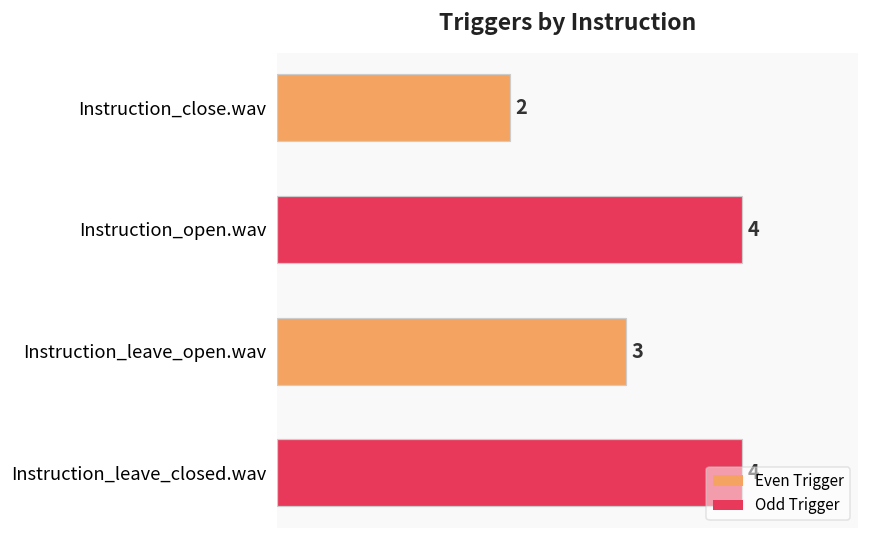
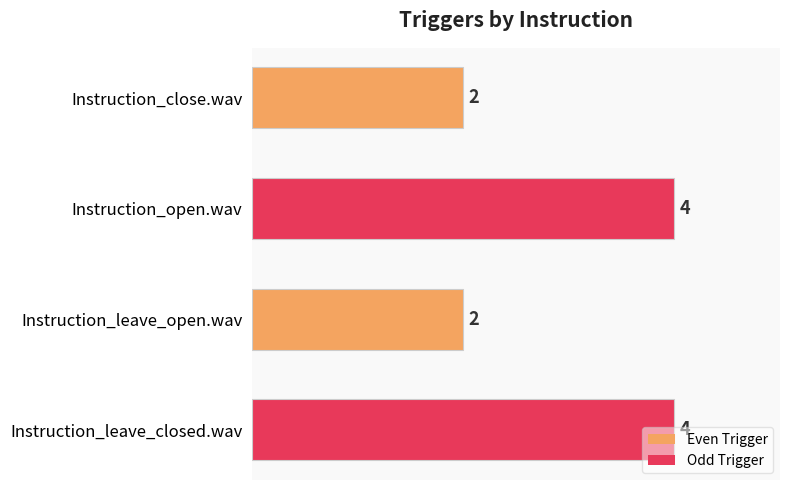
  {
    "Instruction_close.wav": 2,
    "Instruction_open.wav": 4,
-   "Instruction_leave_open.wav": 3
+   "Instruction_leave_open.wav": 2
  }
